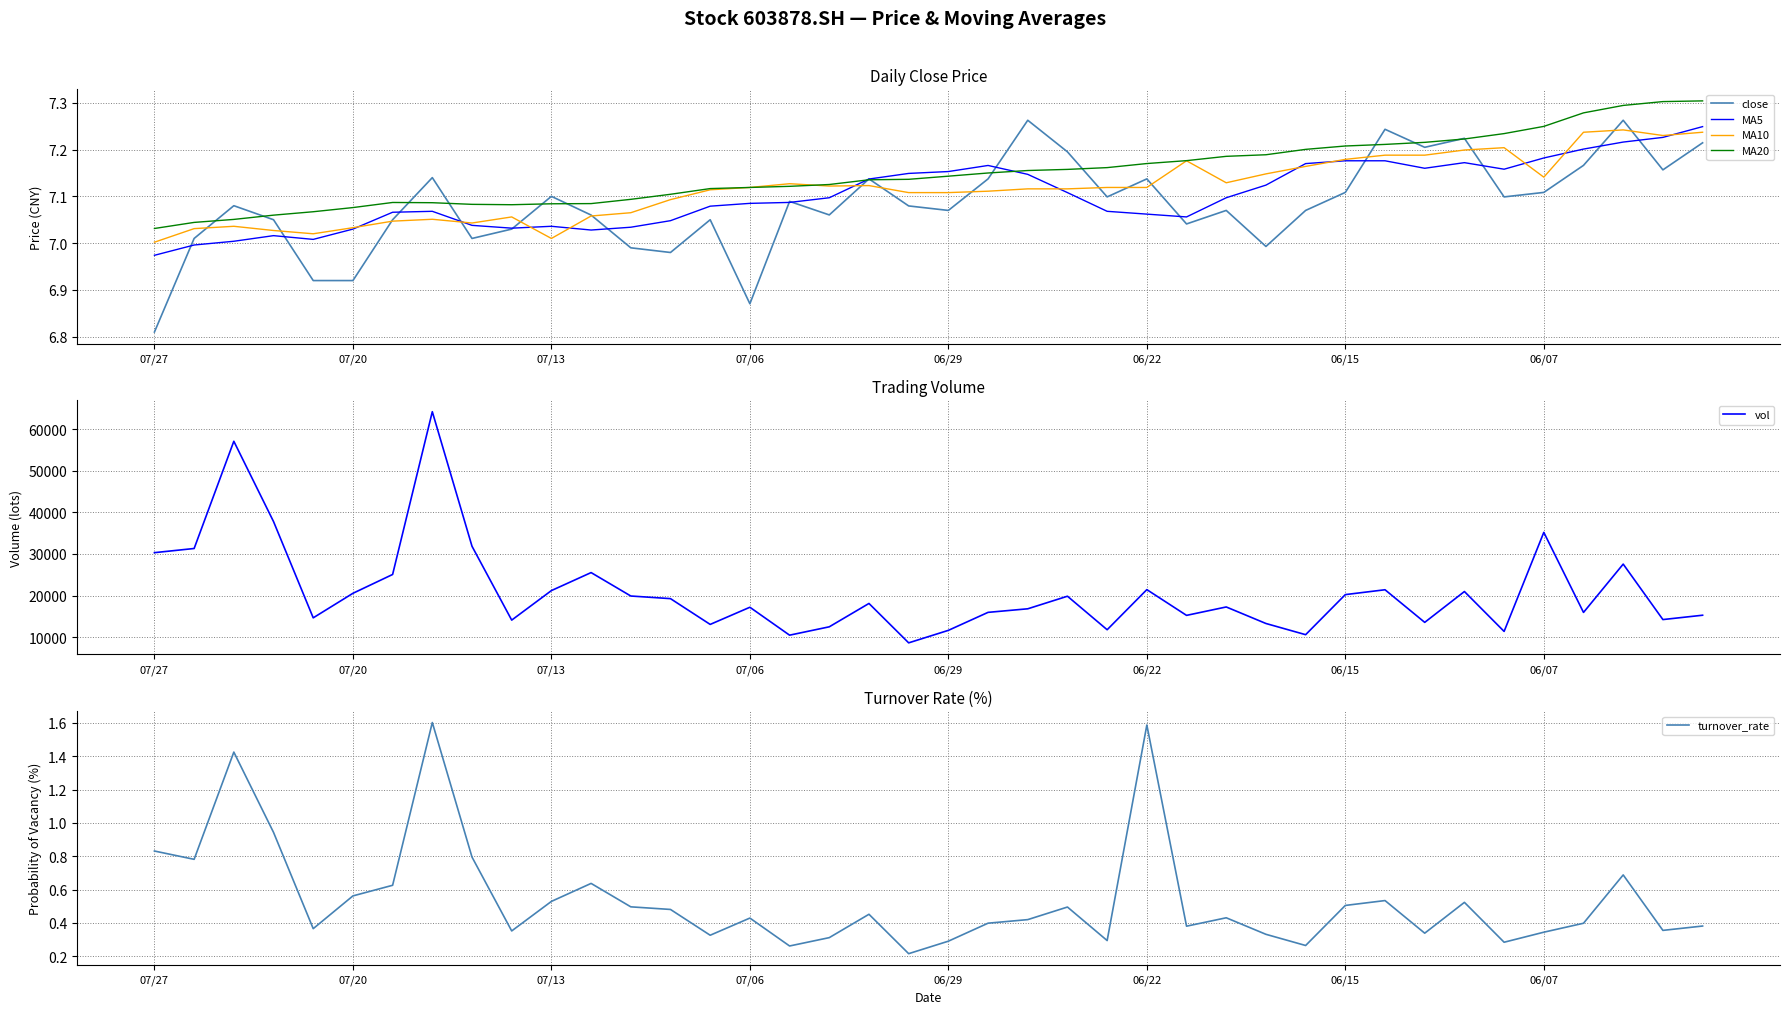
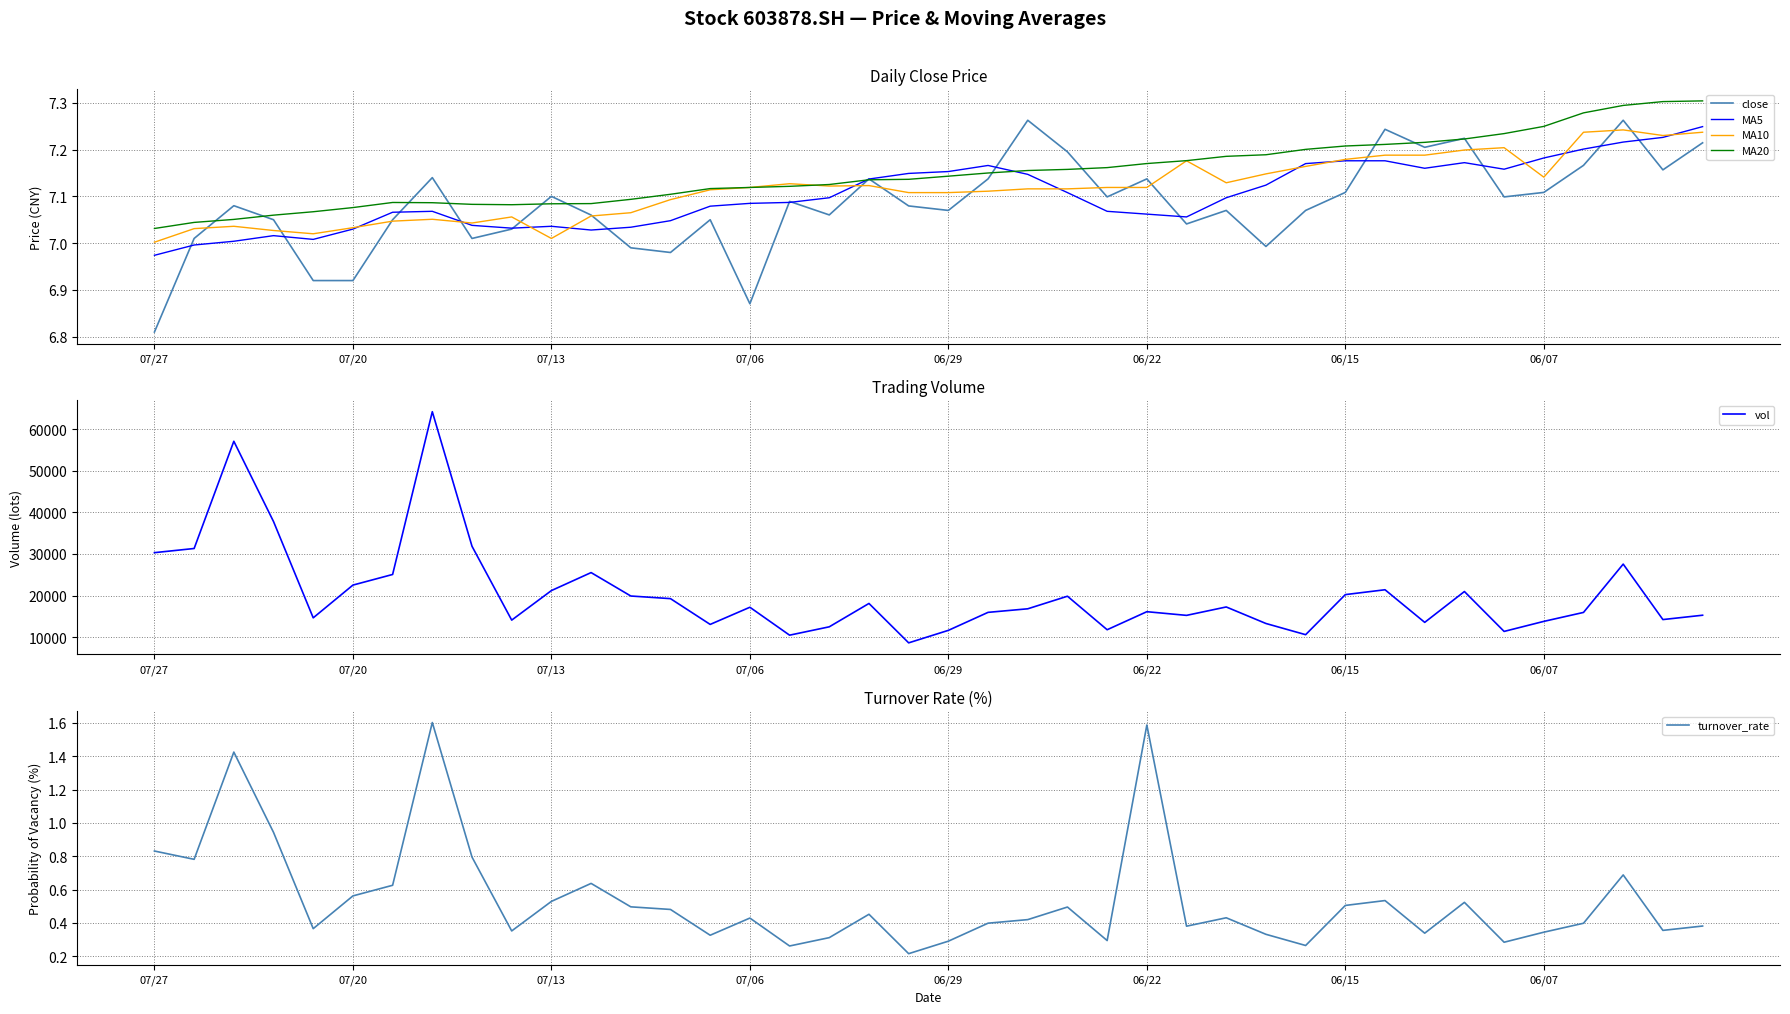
  {
    "Daily Close Price": {
      "close": {
        "07/27": 6.81,
        "07/20": 6.92,
        "07/13": 7.10,
        "07/06": 6.87,
        "06/29": 7.07,
        "06/22": 7.14,
        "06/15": 7.11,
        "06/07": 7.11
      },
      "MA5": {
        "07/27": 6.97,
        "07/13": 7.04,
        "07/06": 7.09,
        "06/29": 7.15,
        "06/22": 7.06,
        "06/07": 7.18
      },
      "MA10": {
        "07/27": 7.00,
        "07/13": 7.01,
        "06/29": 7.11,
        "06/22": 7.12,
        "06/07": 7.14
      },
      "MA20": {
        "07/27": 7.03,
        "07/20": 7.08,
        "07/13": 7.08,
        "06/29": 7.14,
        "06/22": 7.17,
        "06/15": 7.21,
        "06/07": 7.25
      }
    },
    "Trading Volume": {
      "07/27": 30000,
-     "07/20": 21000,
+     "07/20": 23000,
      "07/13": 21000,
      "07/06": 17000,
      "06/29": 12000,
-     "06/22": 21000,
+     "06/22": 16000,
      "06/15": 20000,
-     "06/07": 35000
+     "06/07": 14000
    },
    "Turnover Rate (%)": {
      "07/27": 0.83,
      "07/20": 0.56,
      "07/13": 0.53,
      "07/06": 0.43,
      "06/29": 0.29,
      "06/22": 1.59,
      "06/15": 0.50,
      "06/07": 0.34
    }
  }
